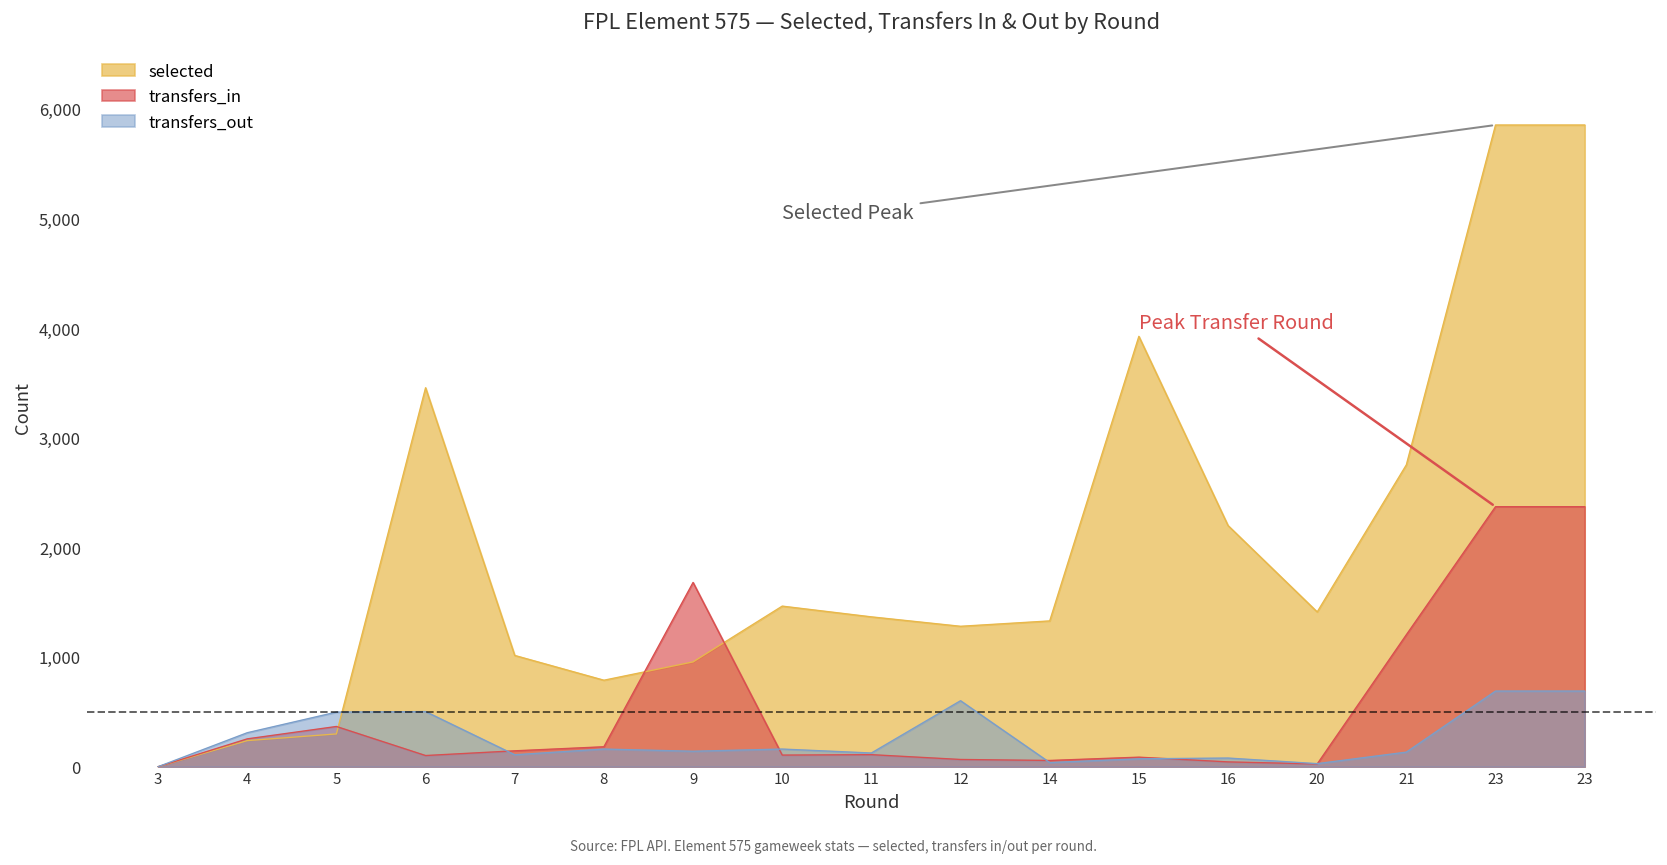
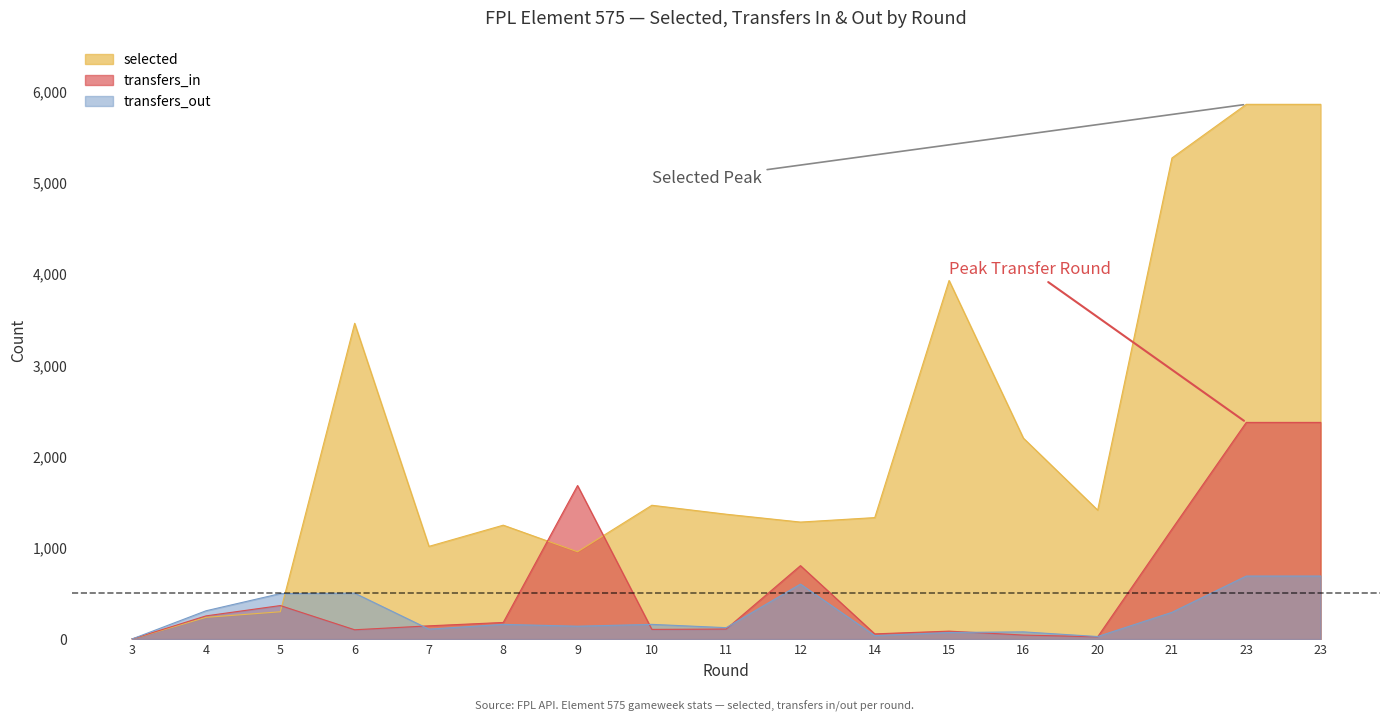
  {
    "selected": {
      "5": "300",
      "6": "3,500",
      "7": "1,000",
-     "8": "800",
+     "8": "1,200",
      "9": "1,000",
      "10": "1,500",
      "11": "1,400",
      "12": "1,300",
      "14": "1,300",
      "15": "3,900",
      "16": "2,200",
      "20": "1,400",
-     "21": "2,800"
+     "21": "5,300"
    },
    "transfers_in": {
      "5": "400",
      "6": "100",
      "7": "100",
      "9": "1,700",
      "10": "100",
-     "12": "100",
+     "12": "800",
      "16": "0",
      "21": "1,200"
    },
    "transfers_out": {
      "4": "300",
      "5": "500",
      "6": "500",
      "7": "100",
      "9": "100",
      "10": "200",
      "12": "600",
      "16": "100",
-     "21": "100"
+     "21": "300"
    }
  }
